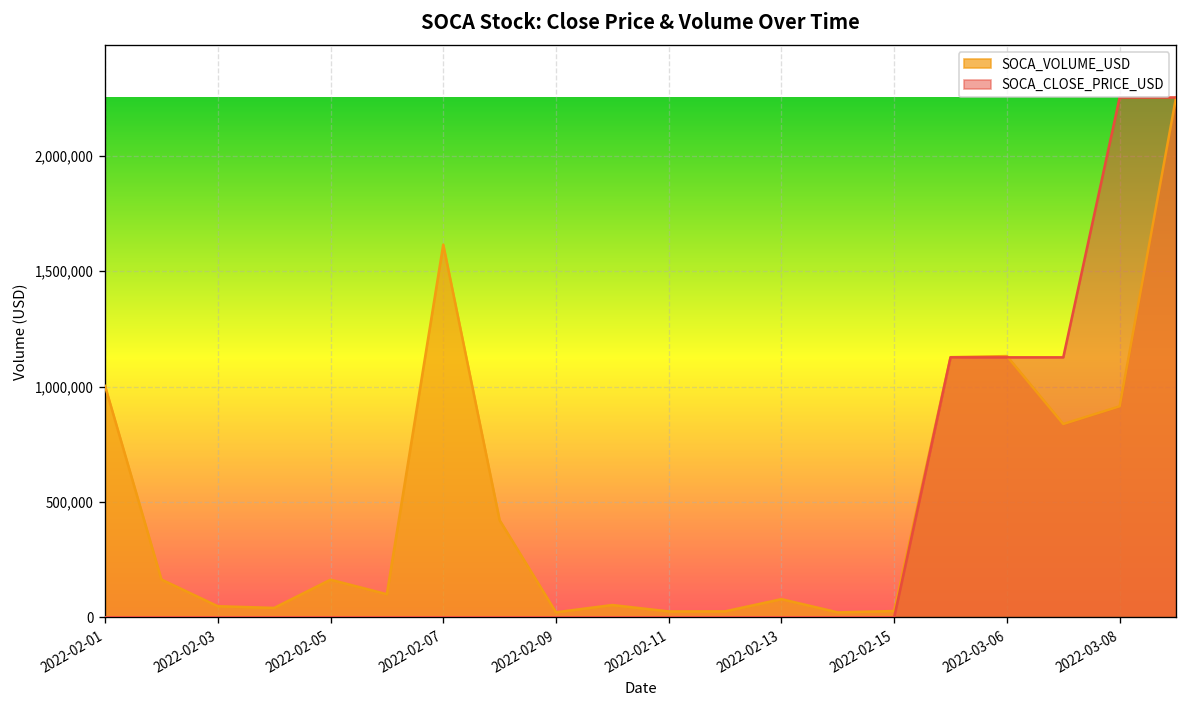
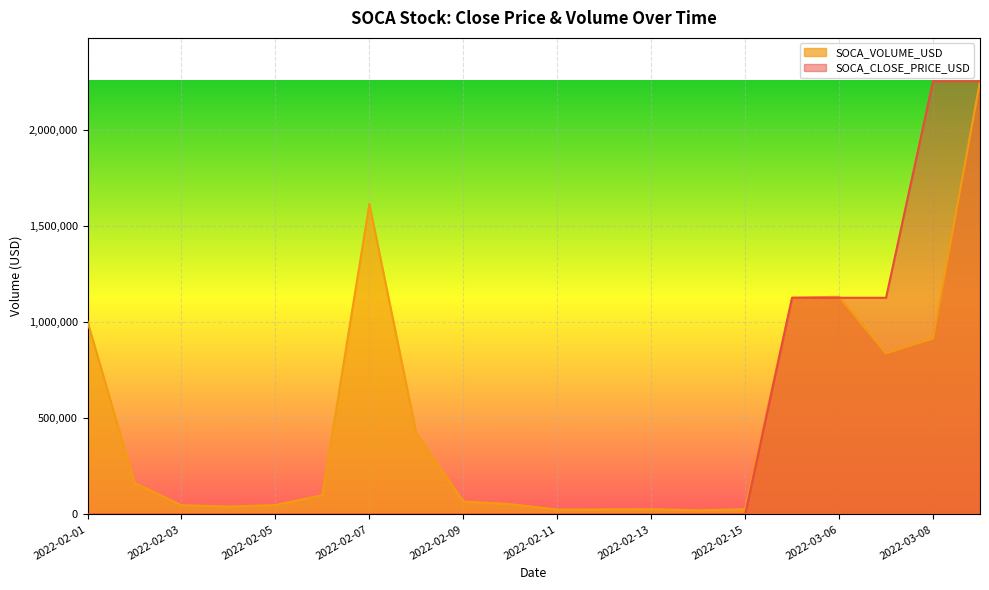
  {
    "SOCA_VOLUME_USD": {
      "2022-02-01": "1,000,000",
      "2022-02-03": "50,000",
-     "2022-02-05": "160,000",
+     "2022-02-05": "50,000",
      "2022-02-07": "1,610,000",
-     "2022-02-09": "20,000",
+     "2022-02-09": "70,000",
      "2022-02-11": "30,000",
-     "2022-02-13": "80,000",
+     "2022-02-13": "30,000",
      "2022-02-15": "30,000",
      "2022-03-08": "910,000"
    },
    "SOCA_CLOSE_PRICE_USD": {
      "2022-02-01": "0",
      "2022-02-03": "0",
      "2022-02-05": "0",
      "2022-02-07": "0",
      "2022-02-09": "0",
      "2022-02-11": "0",
      "2022-02-13": "0",
      "2022-02-15": "0",
      "2022-03-08": "2,250,000"
    }
  }
